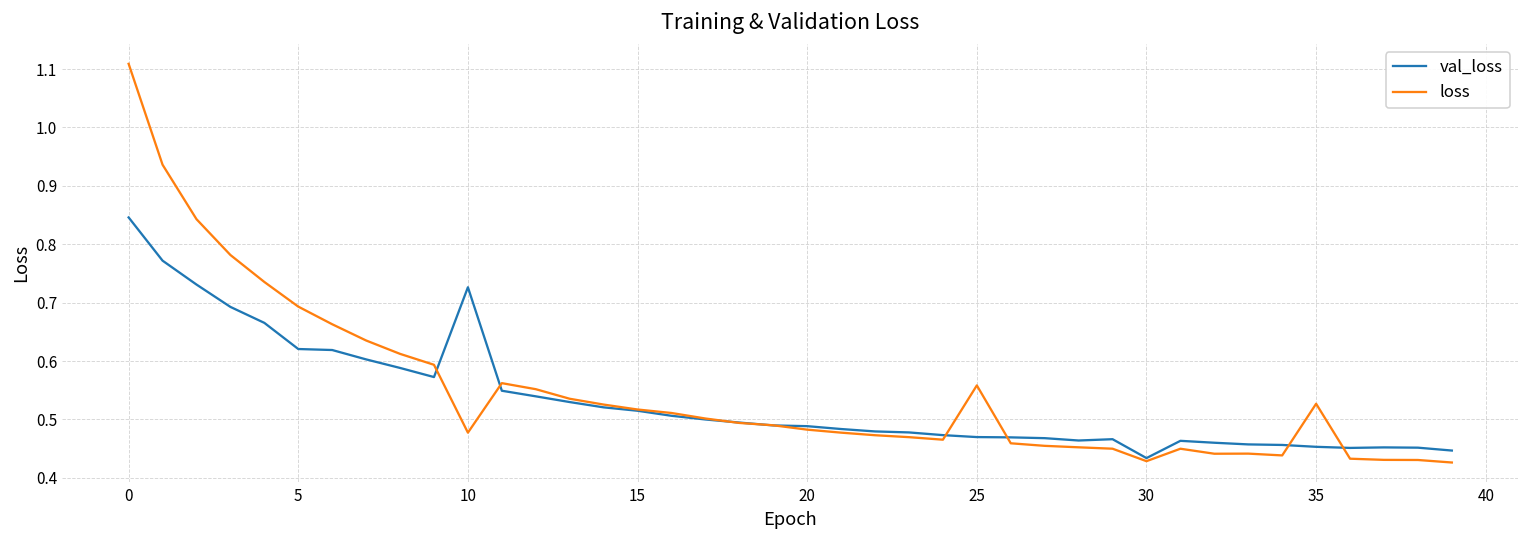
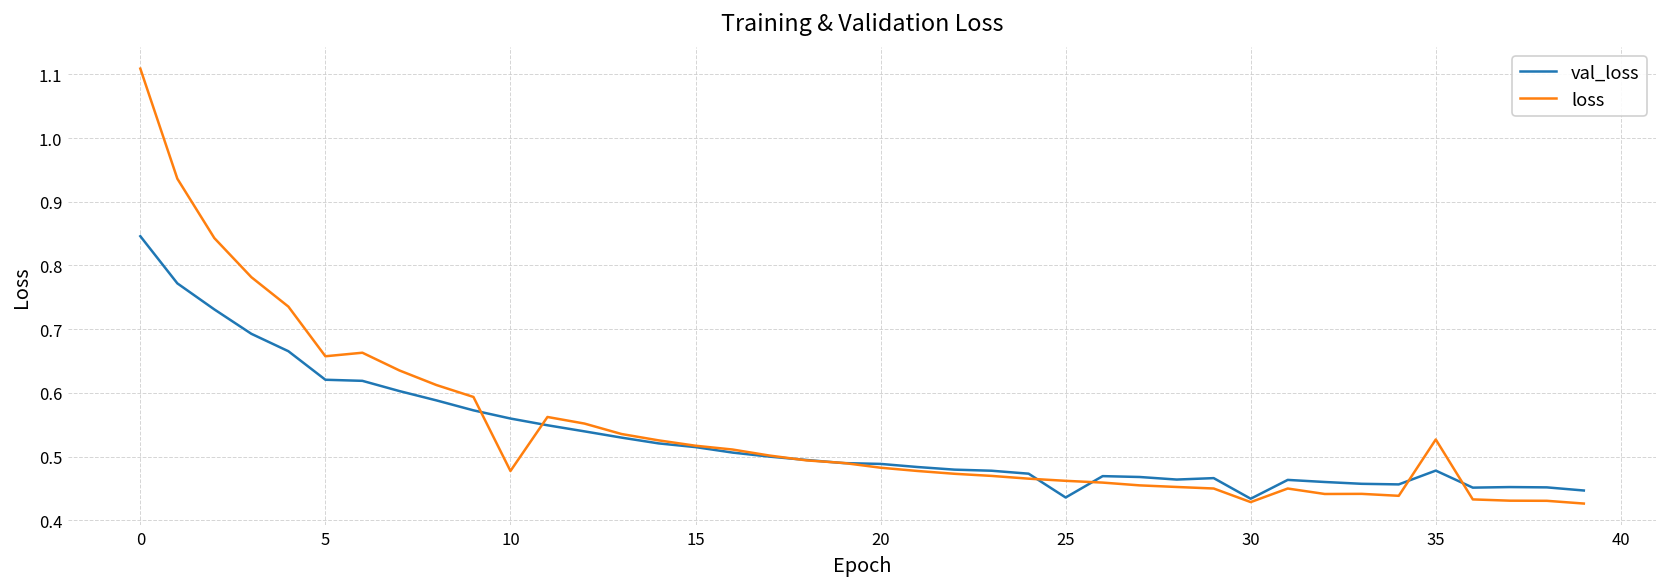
  {
    "val_loss": {
      "0": 0.85,
      "5": 0.62,
-     "10": 0.73,
+     "10": 0.56,
      "20": 0.49,
-     "25": 0.47,
+     "25": 0.44,
      "30": 0.43,
-     "35": 0.45
+     "35": 0.48
    },
    "loss": {
      "0": 1.11,
-     "5": 0.69,
+     "5": 0.66,
      "10": 0.48,
      "20": 0.48,
-     "25": 0.56,
+     "25": 0.46,
      "30": 0.43,
      "35": 0.53
    }
  }
